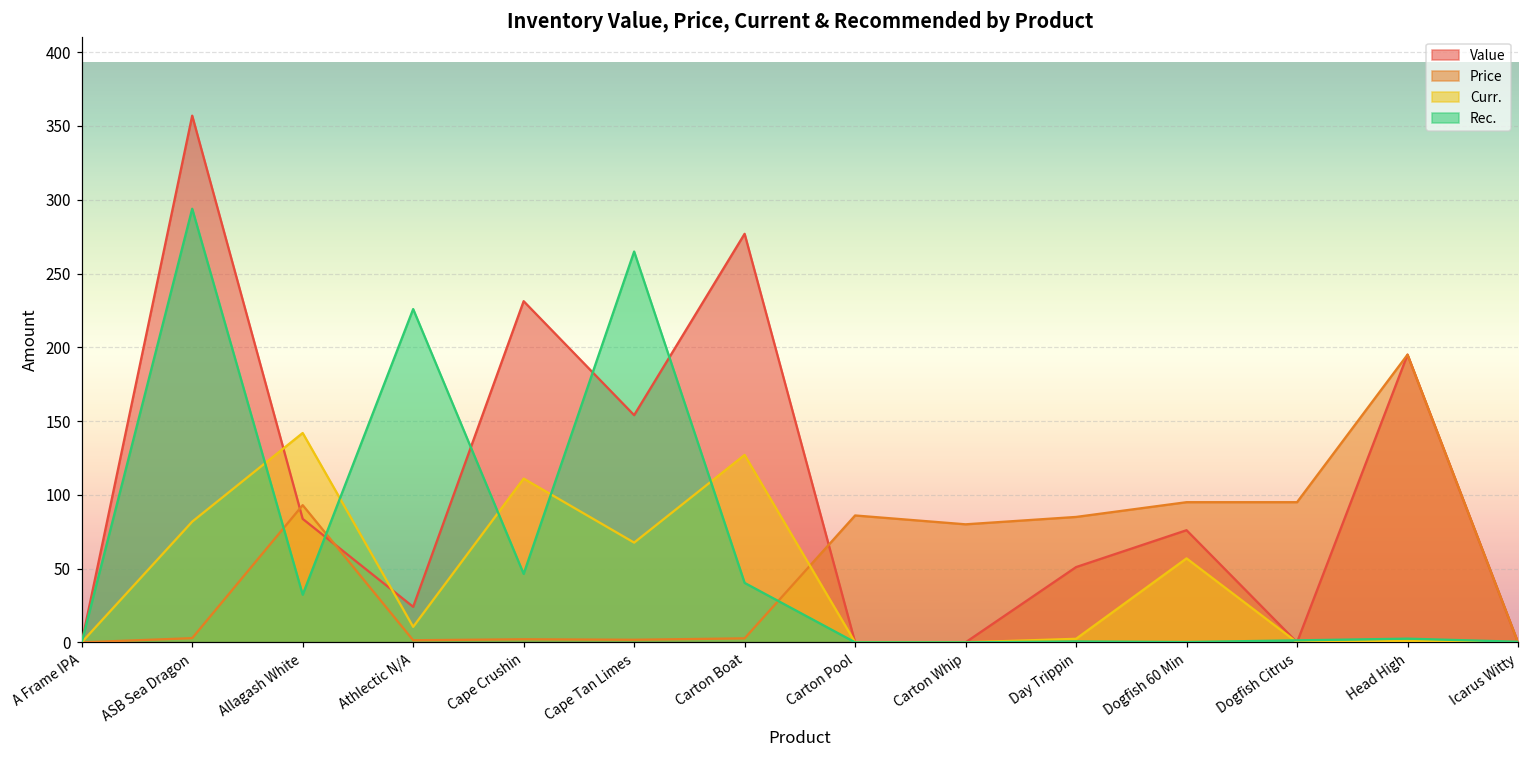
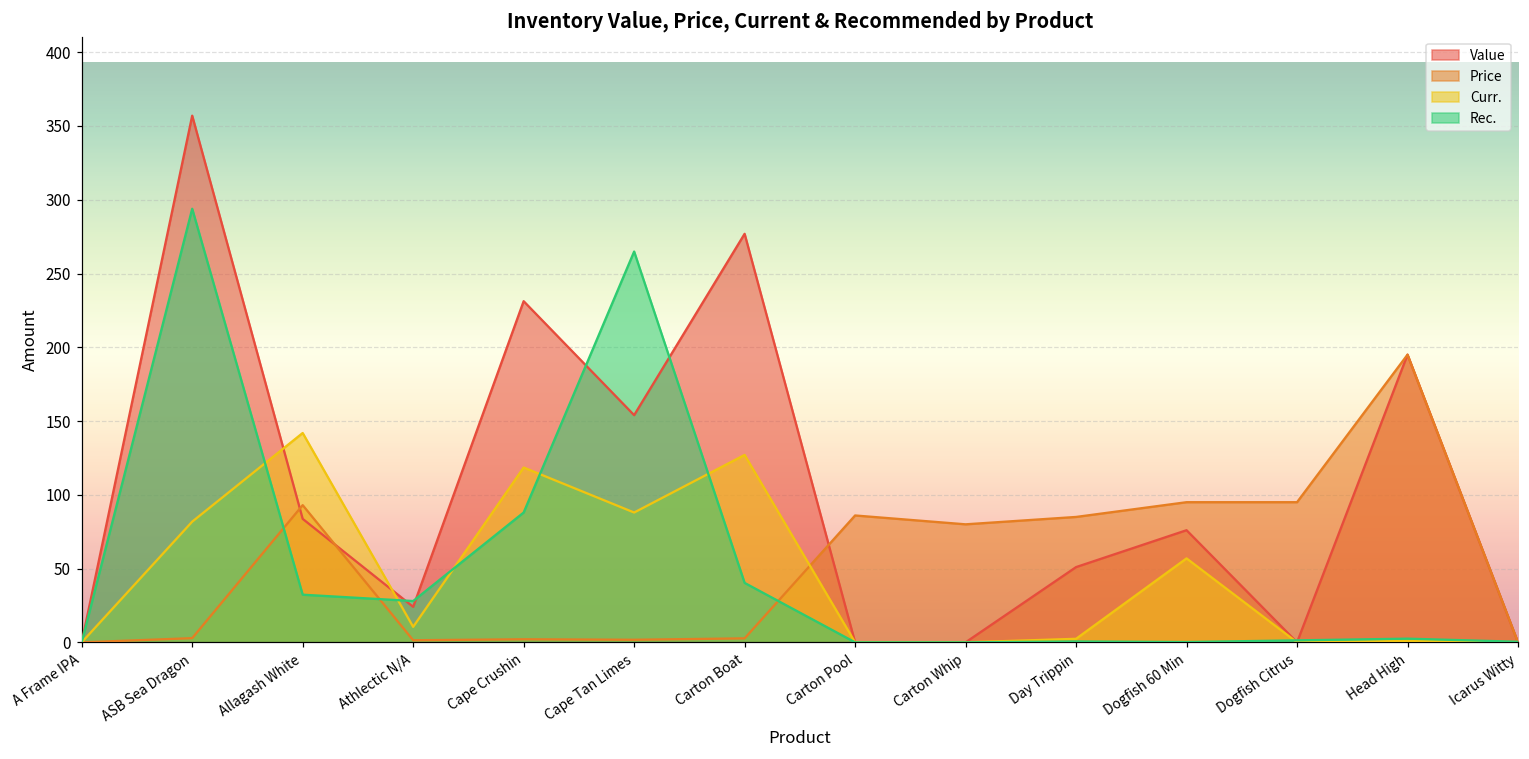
  {
    "Curr.": {
      "ASB Sea Dragon": 82,
      "Allagash White": 142,
      "Athlectic N/A": 11,
-     "Cape Crushin": 111,
-     "Cape Tan Limes": 68,
+     "Cape Crushin": 119,
+     "Cape Tan Limes": 88,
      "Carton Boat": 127,
      "Dogfish 60 Min": 57
    },
    "Rec.": {
      "ASB Sea Dragon": 294,
      "Allagash White": 32,
-     "Athlectic N/A": 226,
-     "Cape Crushin": 46,
+     "Athlectic N/A": 28,
+     "Cape Crushin": 88,
      "Cape Tan Limes": 265,
      "Carton Boat": 40,
      "Dogfish 60 Min": 0
    }
  }
